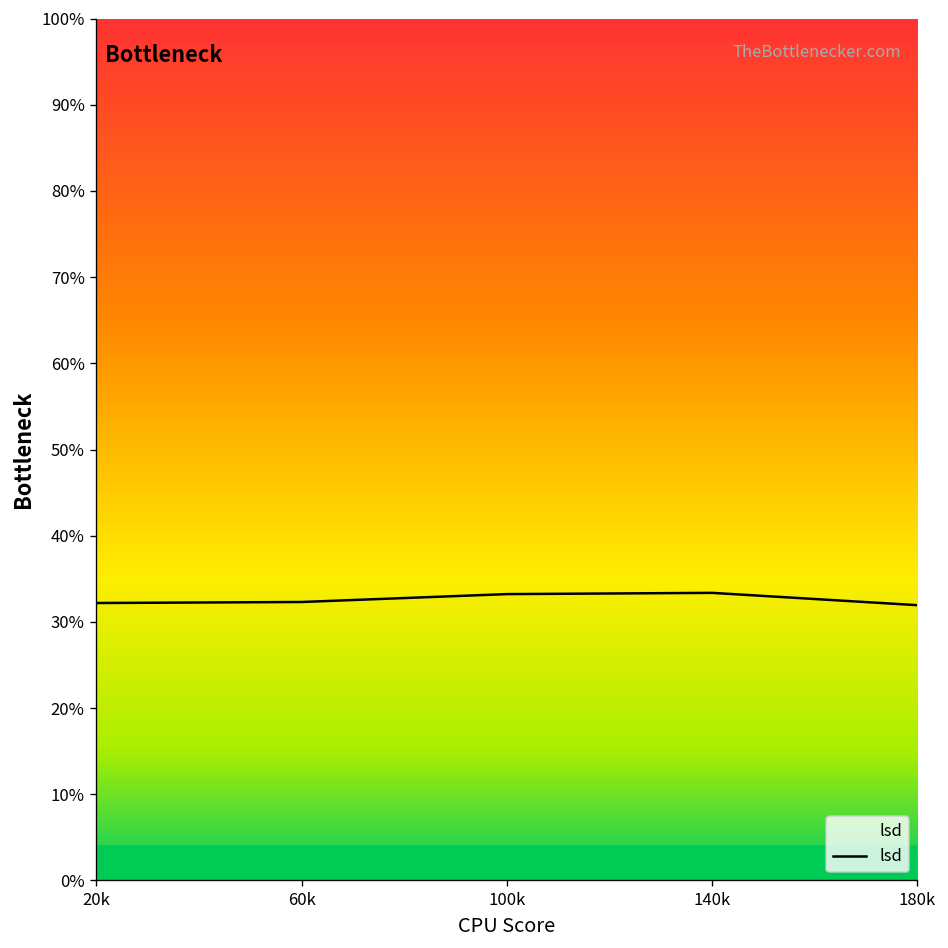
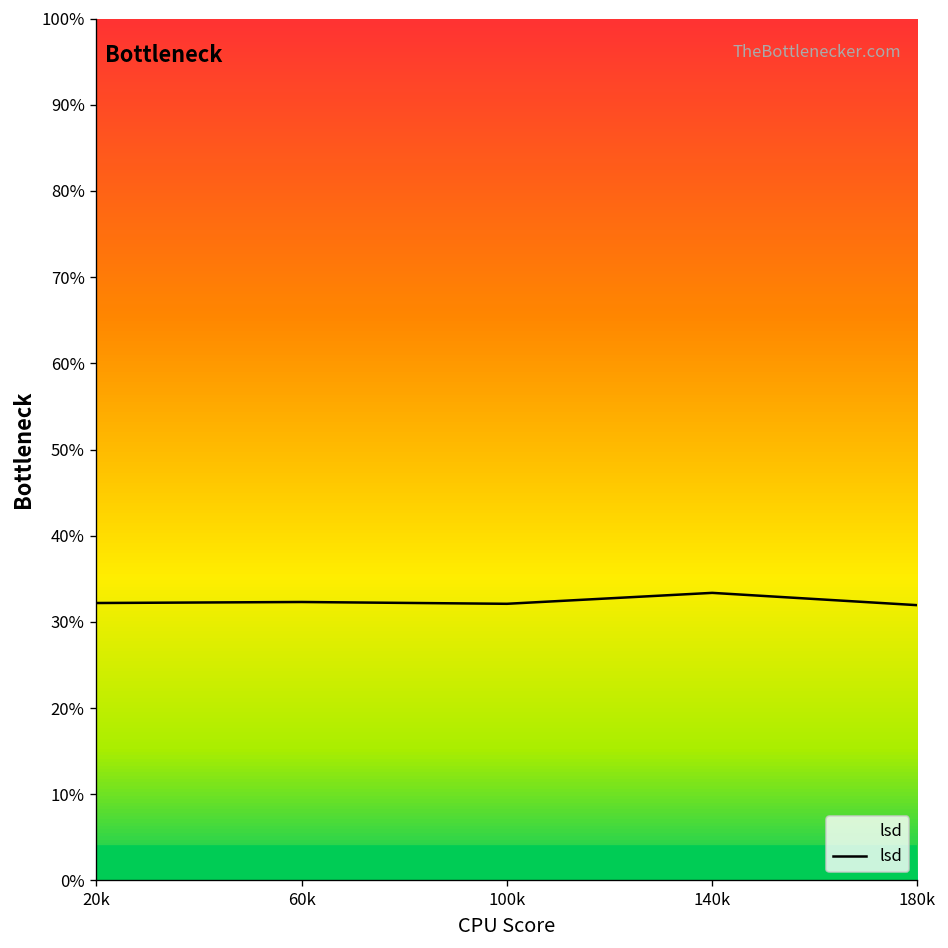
  {
    "20k": "32%",
    "60k": "32%",
-   "100k": "33%",
+   "100k": "32%",
    "140k": "33%",
    "180k": "32%"
  }
